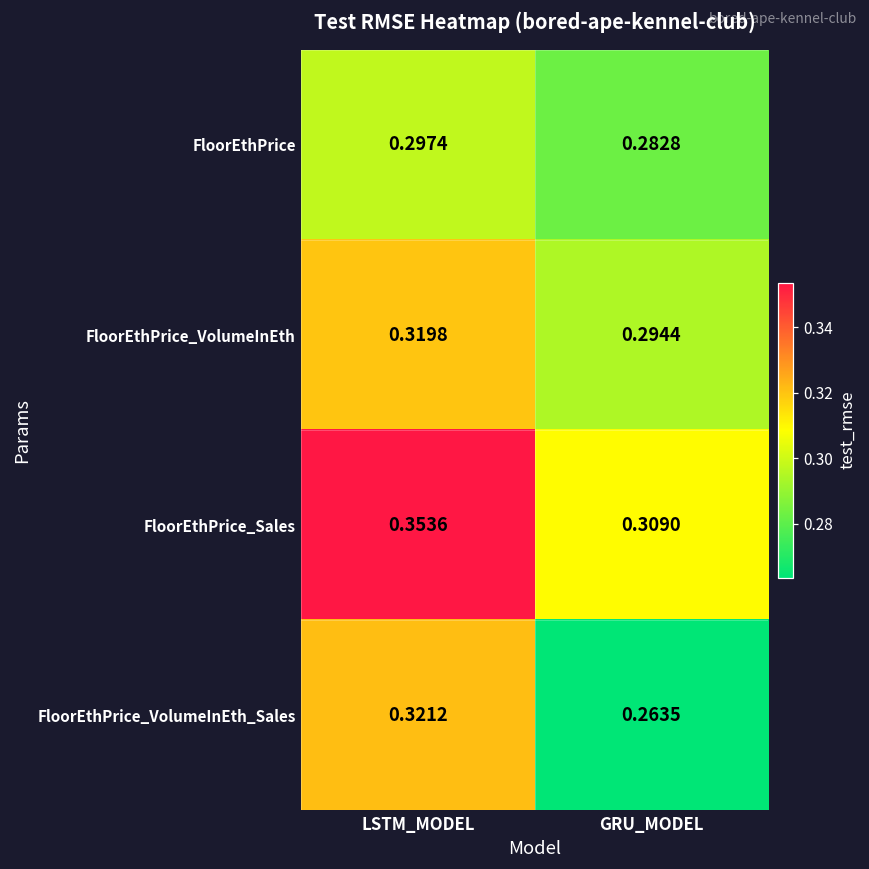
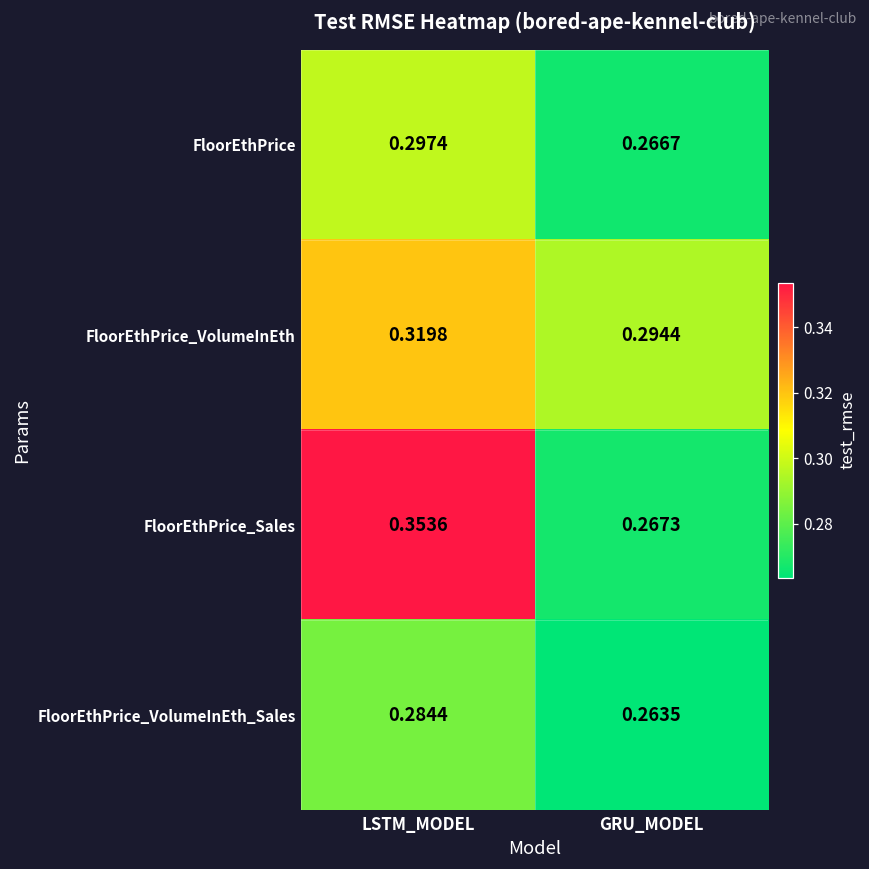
  {
    "FloorEthPrice": {
      "LSTM_MODEL": 0.2974,
-     "GRU_MODEL": 0.2828
+     "GRU_MODEL": 0.2667
    },
    "FloorEthPrice_VolumeInEth": {
      "LSTM_MODEL": 0.3198,
      "GRU_MODEL": 0.2944
    },
    "FloorEthPrice_Sales": {
      "LSTM_MODEL": 0.3536,
-     "GRU_MODEL": 0.3090
+     "GRU_MODEL": 0.2673
    },
    "FloorEthPrice_VolumeInEth_Sales": {
-     "LSTM_MODEL": 0.3212,
+     "LSTM_MODEL": 0.2844,
      "GRU_MODEL": 0.2635
    }
  }
